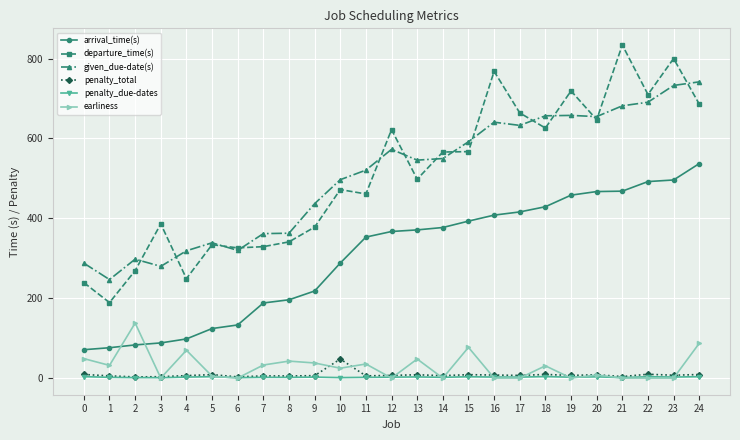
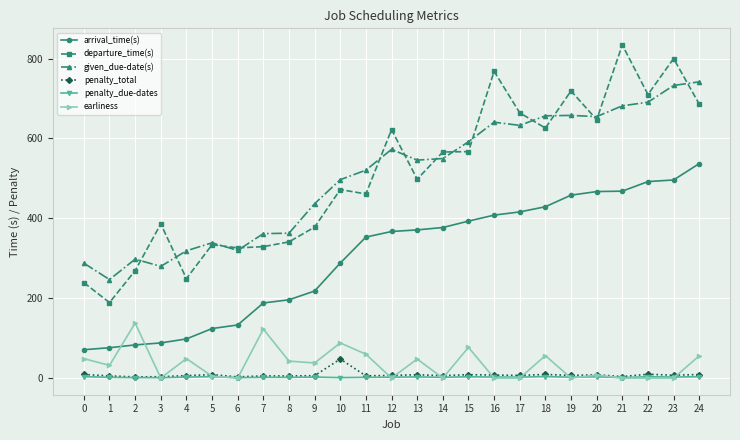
  {
    "penalty_total": {
      "10": 50
    },
    "penalty_due-dates": {
      "10": 0
    },
    "earliness": {
      "0": 50,
      "1": 30,
      "2": 140,
-     "4": 70,
-     "7": 30,
+     "4": 50,
+     "7": 120,
      "8": 40,
      "9": 40,
-     "10": 20,
-     "11": 40,
+     "10": 90,
+     "11": 60,
      "13": 50,
      "15": 80,
-     "18": 30,
-     "24": 90
+     "18": 60,
+     "24": 60
    }
  }
